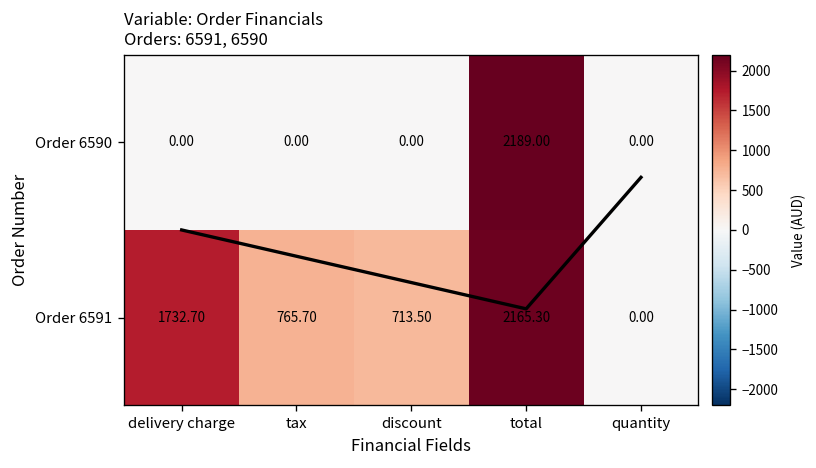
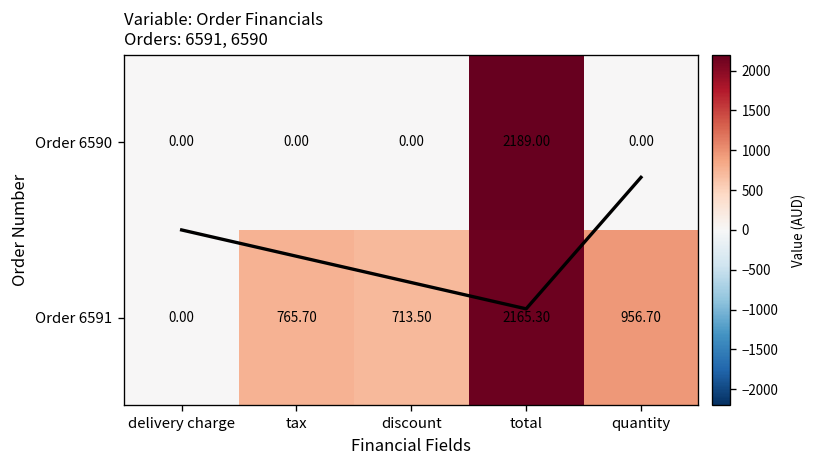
  {
    "Order 6590": {
      "delivery charge": 0.00,
      "tax": 0.00,
      "discount": 0.00,
      "total": 2189.00,
      "quantity": 0.00
    },
    "Order 6591": {
-     "delivery charge": 1732.70,
+     "delivery charge": 0.00,
      "tax": 765.70,
      "discount": 713.50,
      "total": 2165.30,
-     "quantity": 0.00
+     "quantity": 956.70
    }
  }
